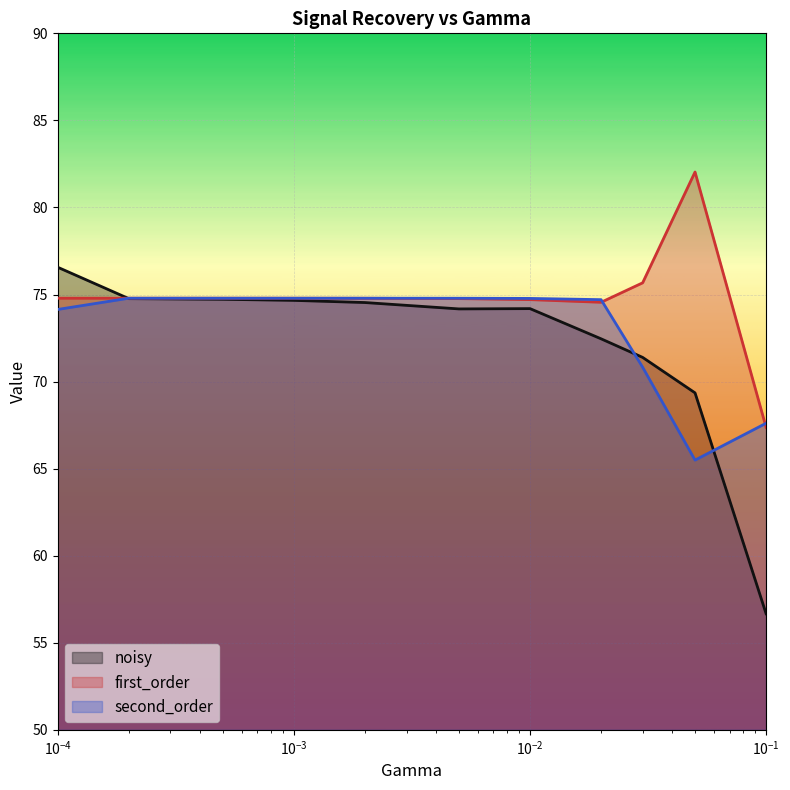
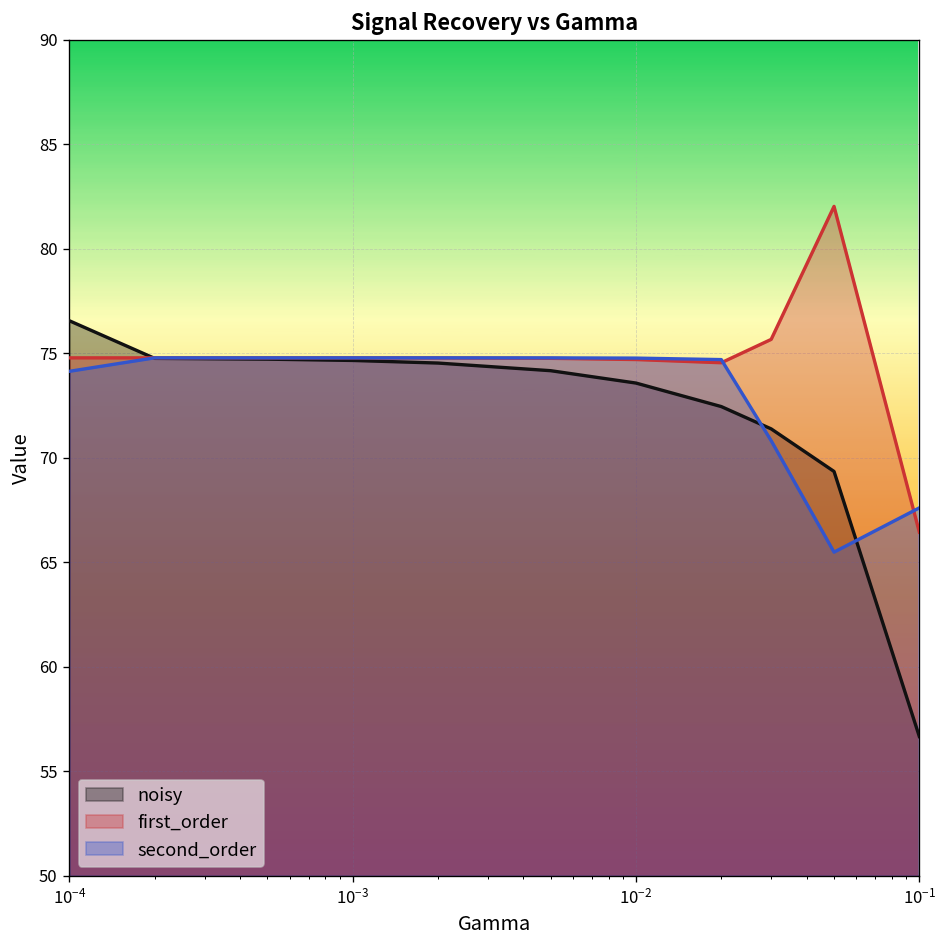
  {
    "noisy": {
      "10^-4": 76.6,
-     "10^-2": 74.2,
+     "10^-2": 73.6,
      "10^-1": 56.7
    },
    "first_order": {
      "10^-4": 74.8,
-     "10^-1": 67.4
+     "10^-1": 66.4
    },
    "second_order": {
      "10^-4": 74.1,
      "10^-1": 67.6
    }
  }
